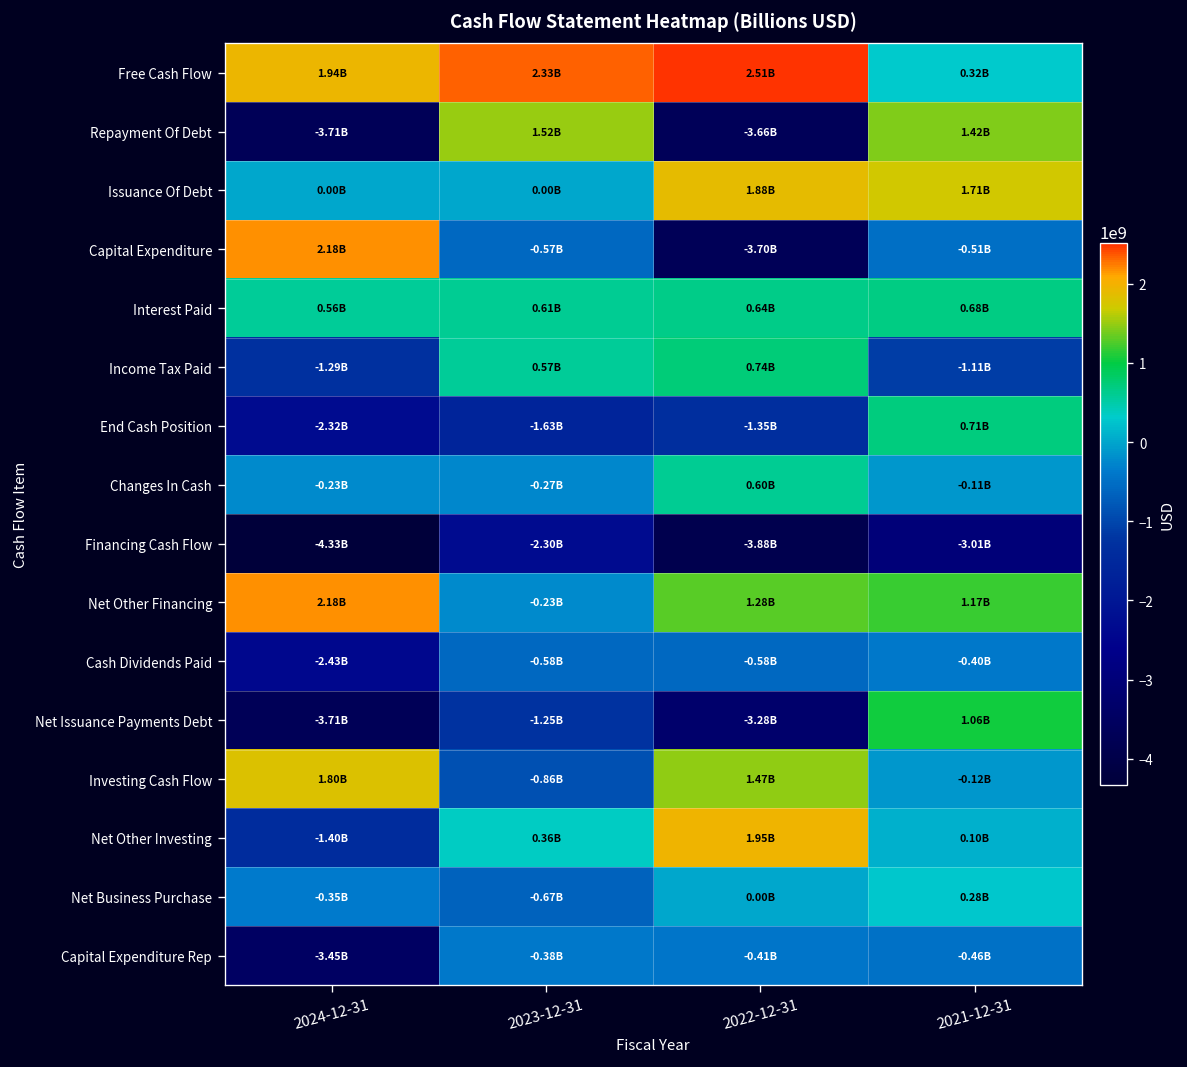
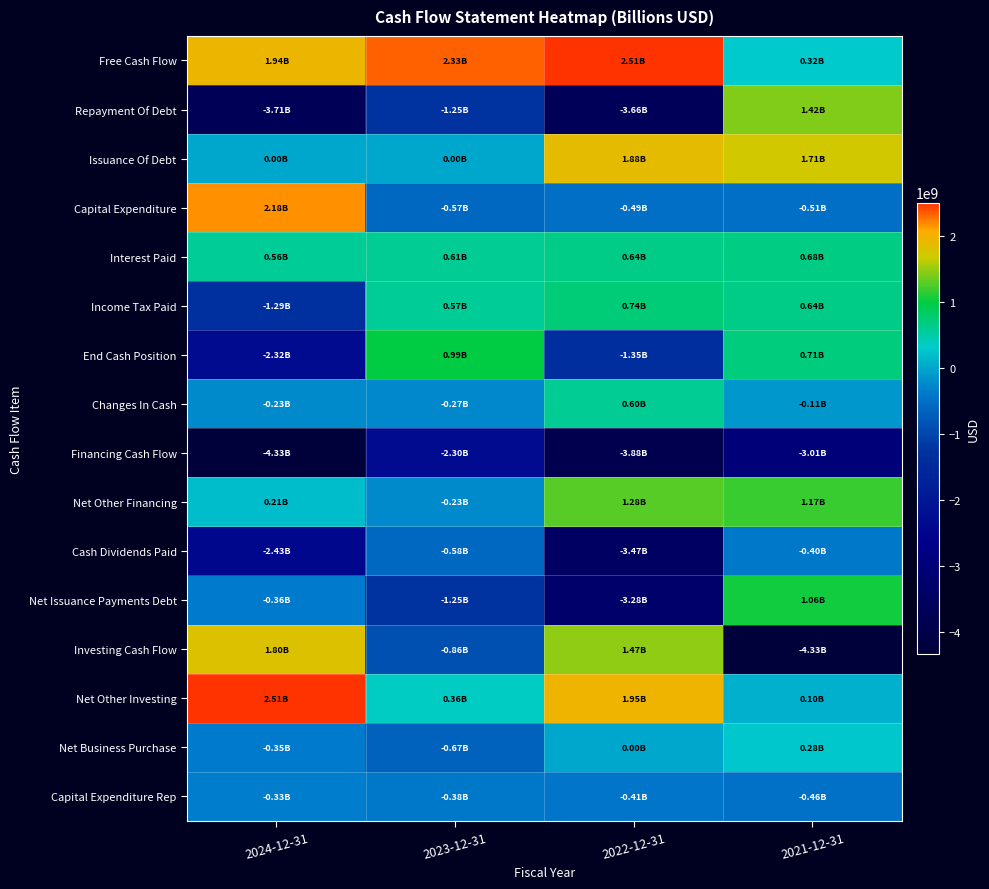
  {
    "Free Cash Flow": {
      "2024-12-31": "1.94B",
      "2023-12-31": "2.33B",
      "2022-12-31": "2.51B",
      "2021-12-31": "0.32B"
    },
    "Repayment Of Debt": {
      "2024-12-31": "-3.71B",
-     "2023-12-31": "1.52B",
+     "2023-12-31": "-1.25B",
      "2022-12-31": "-3.66B",
      "2021-12-31": "1.42B"
    },
    "Issuance Of Debt": {
      "2024-12-31": "0.00B",
      "2023-12-31": "0.00B",
      "2022-12-31": "1.88B",
      "2021-12-31": "1.71B"
    },
    "Capital Expenditure": {
      "2024-12-31": "2.18B",
      "2023-12-31": "-0.57B",
-     "2022-12-31": "-3.70B",
+     "2022-12-31": "-0.49B",
      "2021-12-31": "-0.51B"
    },
    "Interest Paid": {
      "2024-12-31": "0.56B",
      "2023-12-31": "0.61B",
      "2022-12-31": "0.64B",
      "2021-12-31": "0.68B"
    },
    "Income Tax Paid": {
      "2024-12-31": "-1.29B",
      "2023-12-31": "0.57B",
      "2022-12-31": "0.74B",
-     "2021-12-31": "-1.11B"
+     "2021-12-31": "0.64B"
    },
    "End Cash Position": {
      "2024-12-31": "-2.32B",
-     "2023-12-31": "-1.63B",
+     "2023-12-31": "0.99B",
      "2022-12-31": "-1.35B",
      "2021-12-31": "0.71B"
    },
    "Changes In Cash": {
      "2024-12-31": "-0.23B",
      "2023-12-31": "-0.27B",
      "2022-12-31": "0.60B",
      "2021-12-31": "-0.11B"
    },
    "Financing Cash Flow": {
      "2024-12-31": "-4.33B",
      "2023-12-31": "-2.30B",
      "2022-12-31": "-3.88B",
      "2021-12-31": "-3.01B"
    },
    "Net Other Financing": {
-     "2024-12-31": "2.18B",
+     "2024-12-31": "0.21B",
      "2023-12-31": "-0.23B",
      "2022-12-31": "1.28B",
      "2021-12-31": "1.17B"
    },
    "Cash Dividends Paid": {
      "2024-12-31": "-2.43B",
      "2023-12-31": "-0.58B",
-     "2022-12-31": "-0.58B",
+     "2022-12-31": "-3.47B",
      "2021-12-31": "-0.40B"
    },
    "Net Issuance Payments Debt": {
-     "2024-12-31": "-3.71B",
+     "2024-12-31": "-0.36B",
      "2023-12-31": "-1.25B",
      "2022-12-31": "-3.28B",
      "2021-12-31": "1.06B"
    },
    "Investing Cash Flow": {
      "2024-12-31": "1.80B",
      "2023-12-31": "-0.86B",
      "2022-12-31": "1.47B",
-     "2021-12-31": "-0.12B"
+     "2021-12-31": "-4.33B"
    },
    "Net Other Investing": {
-     "2024-12-31": "-1.40B",
+     "2024-12-31": "2.51B",
      "2023-12-31": "0.36B",
      "2022-12-31": "1.95B",
      "2021-12-31": "0.10B"
    },
    "Net Business Purchase": {
      "2024-12-31": "-0.35B",
      "2023-12-31": "-0.67B",
      "2022-12-31": "0.00B",
      "2021-12-31": "0.28B"
    },
    "Capital Expenditure Rep": {
-     "2024-12-31": "-3.45B",
+     "2024-12-31": "-0.33B",
      "2023-12-31": "-0.38B",
      "2022-12-31": "-0.41B",
      "2021-12-31": "-0.46B"
    }
  }
